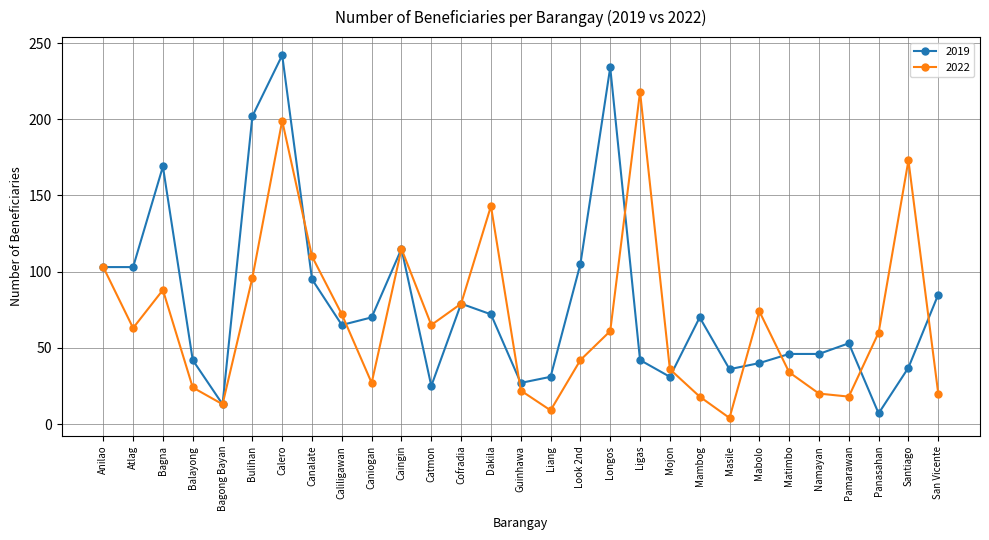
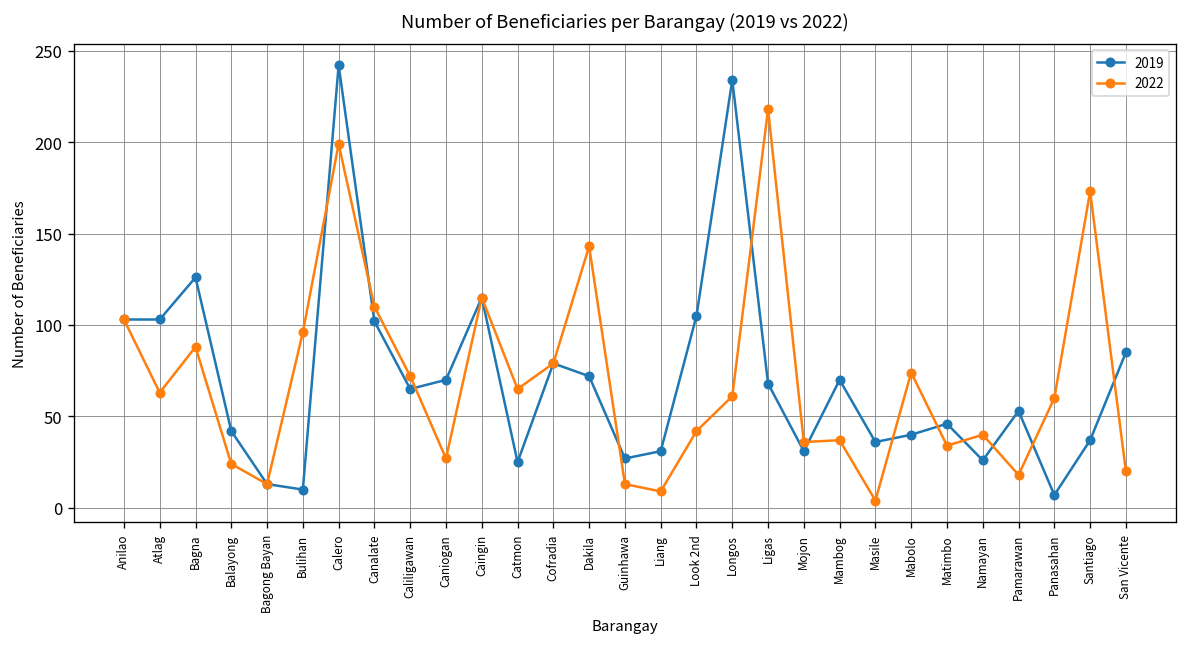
  {
    "2019": {
      "Atlag": 103,
-     "Bagna": 169,
+     "Bagna": 126,
      "Balayong": 42,
-     "Bulihan": 202,
+     "Bulihan": 10,
      "Calero": 242,
-     "Canalate": 95,
+     "Canalate": 102,
      "Caliligawan": 65,
      "Caniogan": 70,
      "Catmon": 25,
      "Dakila": 72,
      "Guinhawa": 27,
      "Liang": 31,
      "Look 2nd": 105,
      "Longos": 234,
-     "Ligas": 42,
+     "Ligas": 68,
      "Mojon": 31,
      "Mambog": 70,
      "Masile": 36,
      "Mabolo": 40,
      "Matimbo": 46,
-     "Namayan": 46,
+     "Namayan": 26,
      "Pamarawan": 53,
      "Panasahan": 7,
      "Santiago": 37,
      "San Vicente": 85
    },
    "2022": {
      "Atlag": 63,
      "Bagna": 88,
      "Balayong": 24,
      "Bulihan": 96,
      "Calero": 199,
      "Canalate": 110,
      "Caliligawan": 72,
      "Caniogan": 27,
      "Catmon": 65,
      "Dakila": 143,
-     "Guinhawa": 22,
+     "Guinhawa": 13,
      "Liang": 9,
      "Look 2nd": 42,
      "Longos": 61,
      "Ligas": 218,
      "Mojon": 36,
-     "Mambog": 18,
+     "Mambog": 37,
      "Masile": 4,
      "Mabolo": 74,
      "Matimbo": 34,
-     "Namayan": 20,
+     "Namayan": 40,
      "Pamarawan": 18,
      "Panasahan": 60,
      "Santiago": 173,
      "San Vicente": 20
    }
  }
